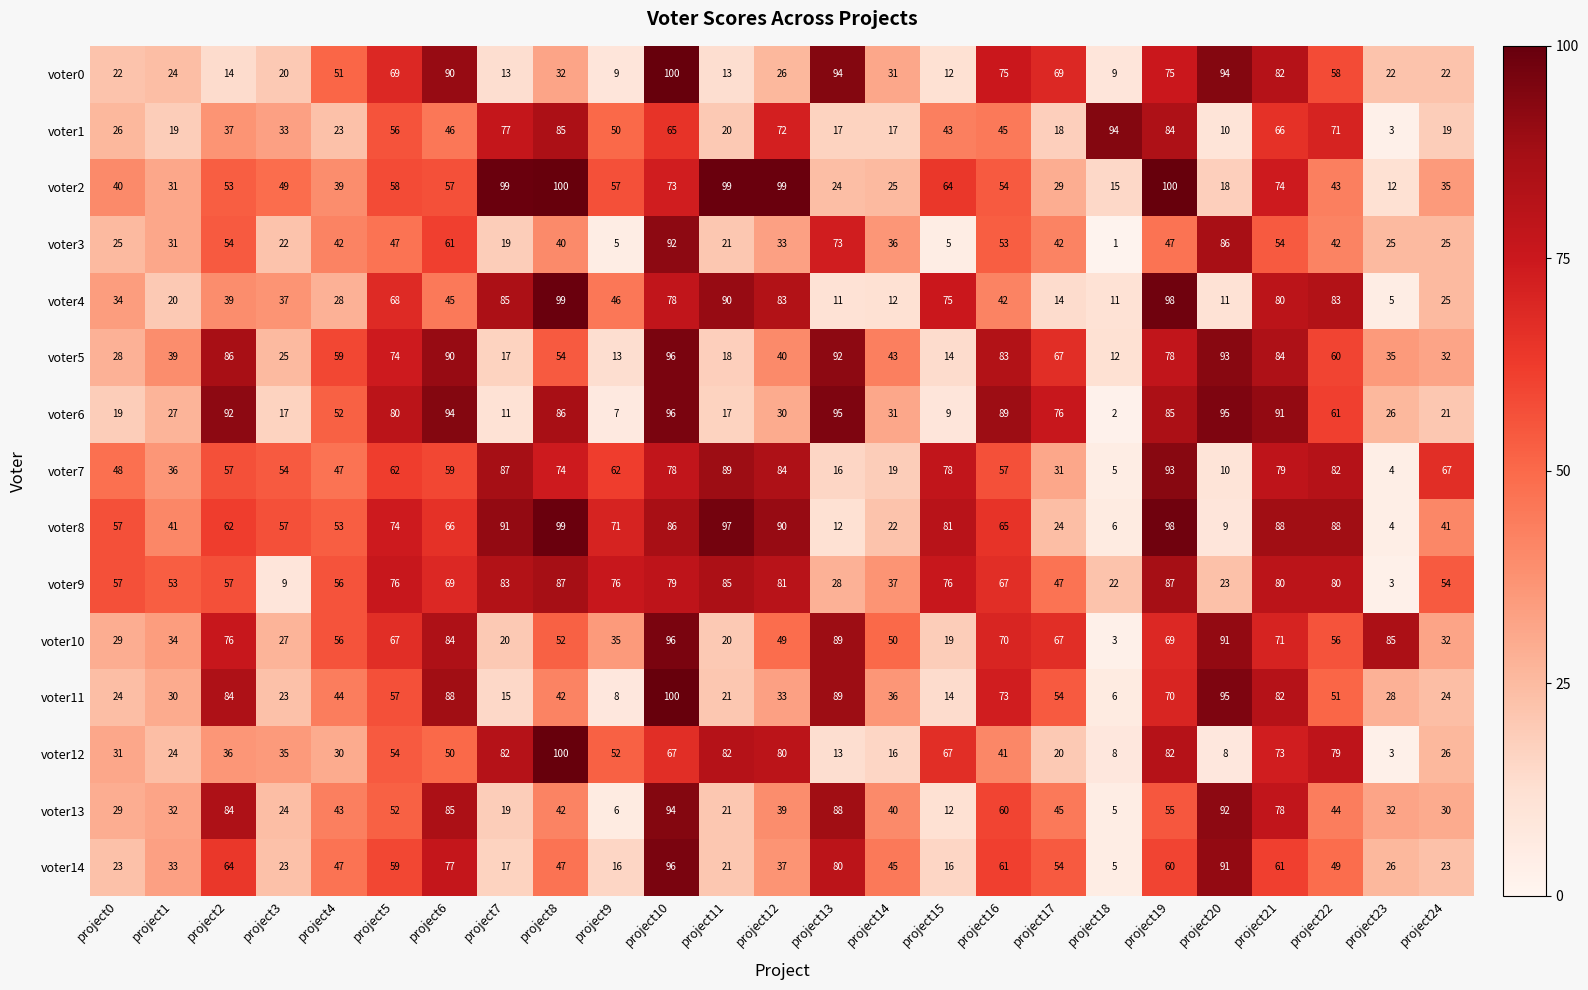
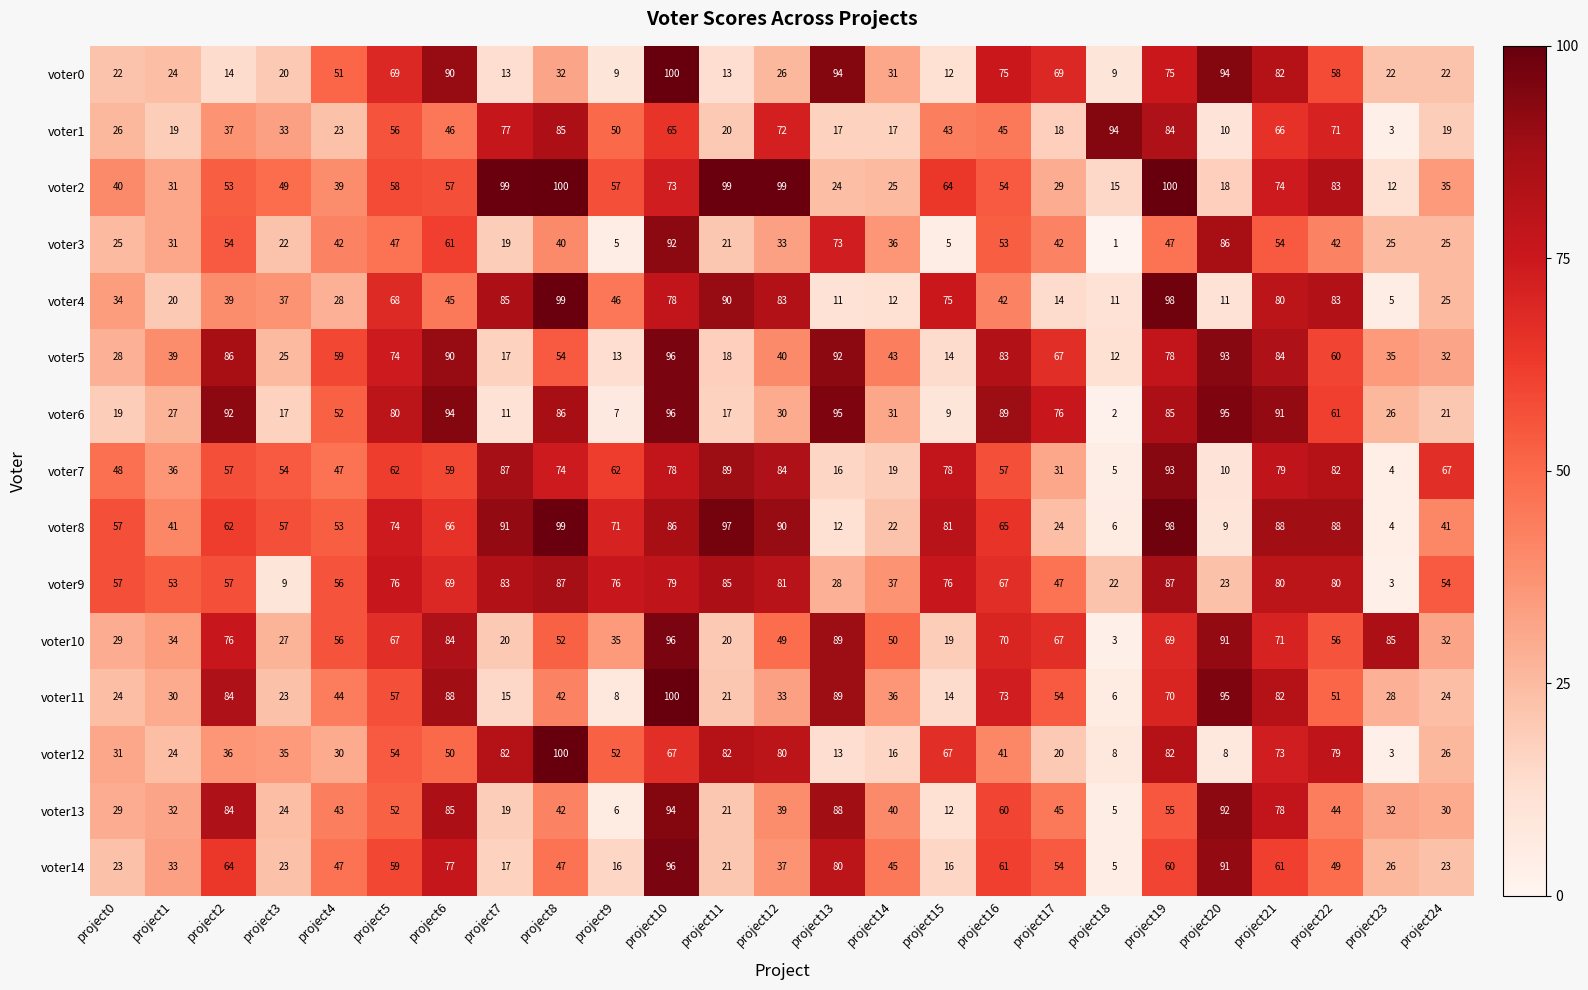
  {
    "voter2": {
      "project0": 40,
      "project1": 31,
      "project2": 53,
      "project3": 49,
      "project4": 39,
      "project5": 58,
      "project6": 57,
      "project7": 99,
      "project8": 100,
      "project9": 57,
      "project10": 73,
      "project11": 99,
      "project12": 99,
      "project13": 24,
      "project14": 25,
      "project15": 64,
      "project16": 54,
      "project17": 29,
      "project18": 15,
      "project19": 100,
      "project20": 18,
      "project21": 74,
-     "project22": 43,
+     "project22": 83,
      "project23": 12,
      "project24": 35
    }
  }
